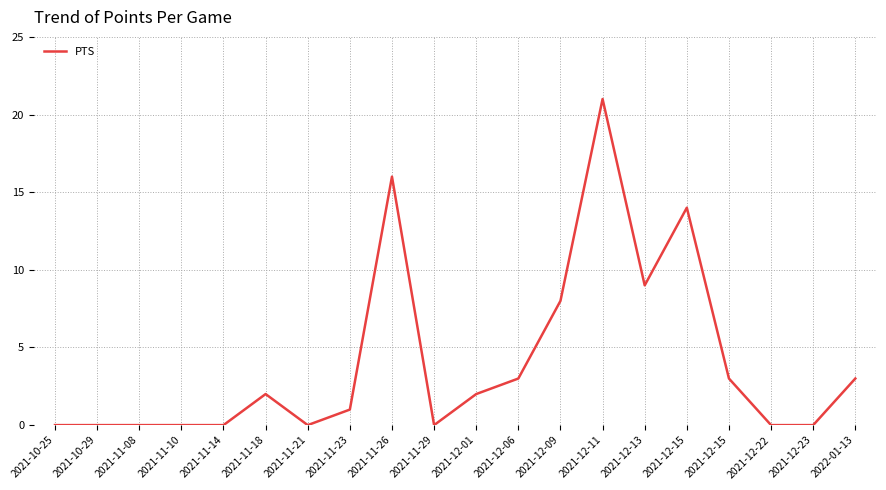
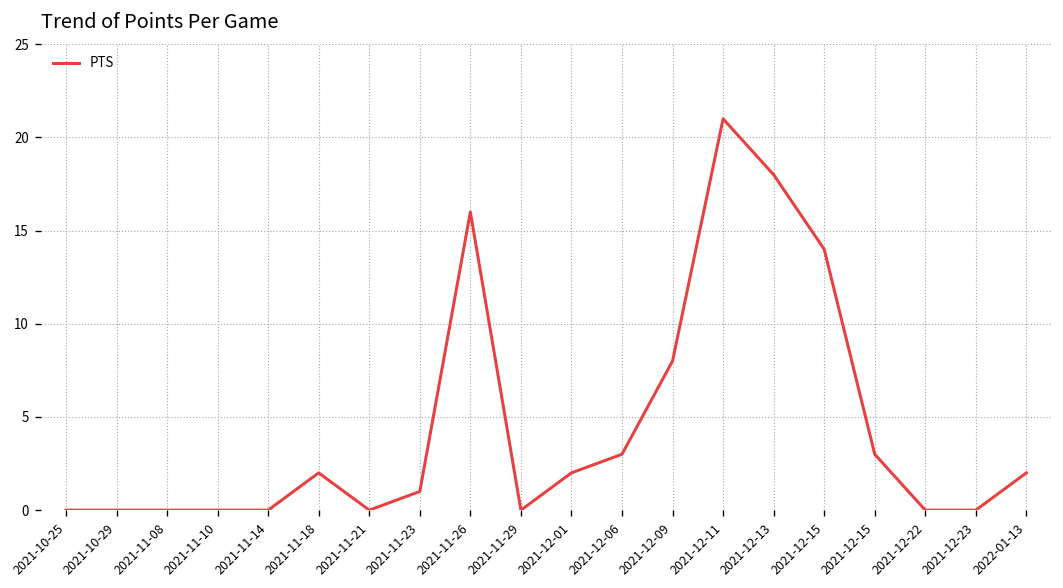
  {
    "2021-10-25": 0,
    "2021-10-29": 0,
    "2021-11-08": 0,
    "2021-11-10": 0,
    "2021-11-14": 0,
    "2021-11-18": 2,
    "2021-11-21": 0,
    "2021-11-23": 1,
    "2021-11-26": 16,
    "2021-11-29": 0,
    "2021-12-01": 2,
    "2021-12-06": 3,
    "2021-12-09": 8,
    "2021-12-11": 21,
-   "2021-12-13": 9,
+   "2021-12-13": 18,
    "2021-12-22": 0,
    "2021-12-23": 0,
-   "2022-01-13": 3
+   "2022-01-13": 2
  }
